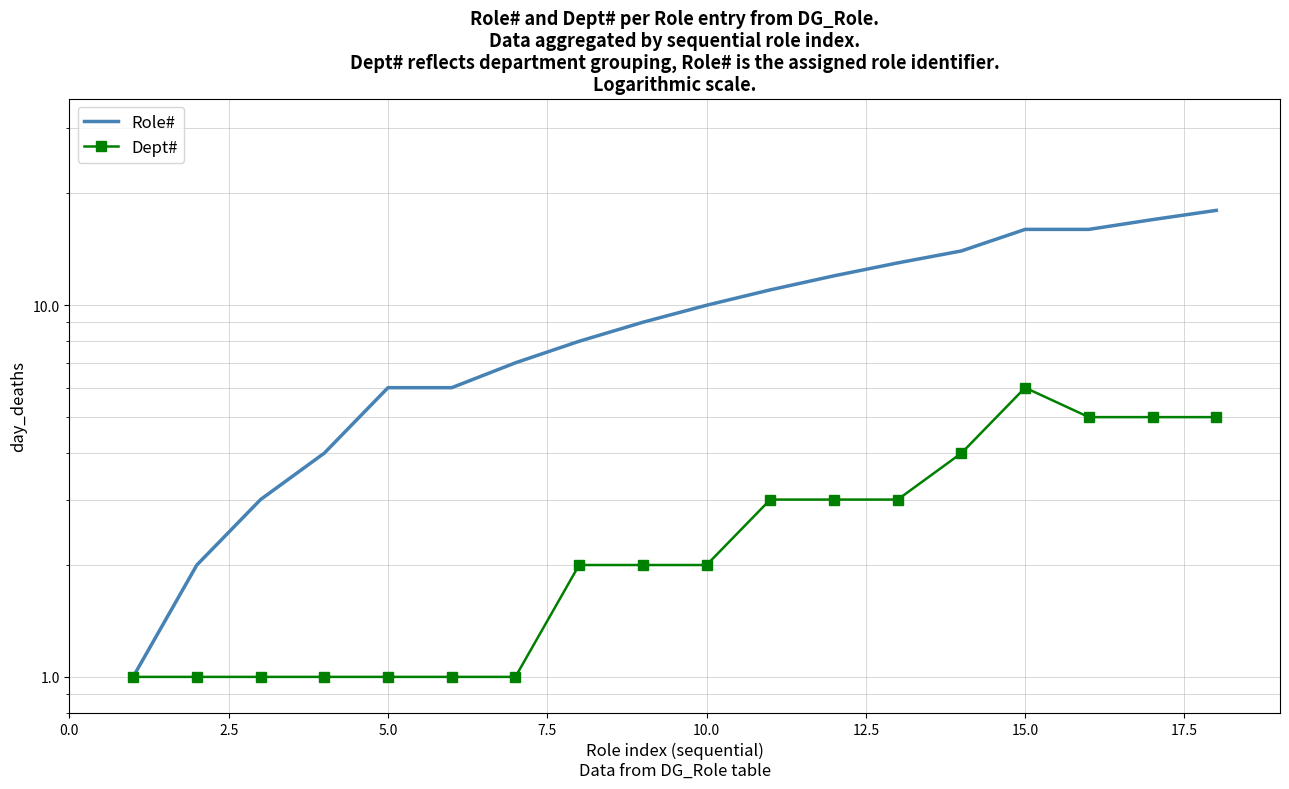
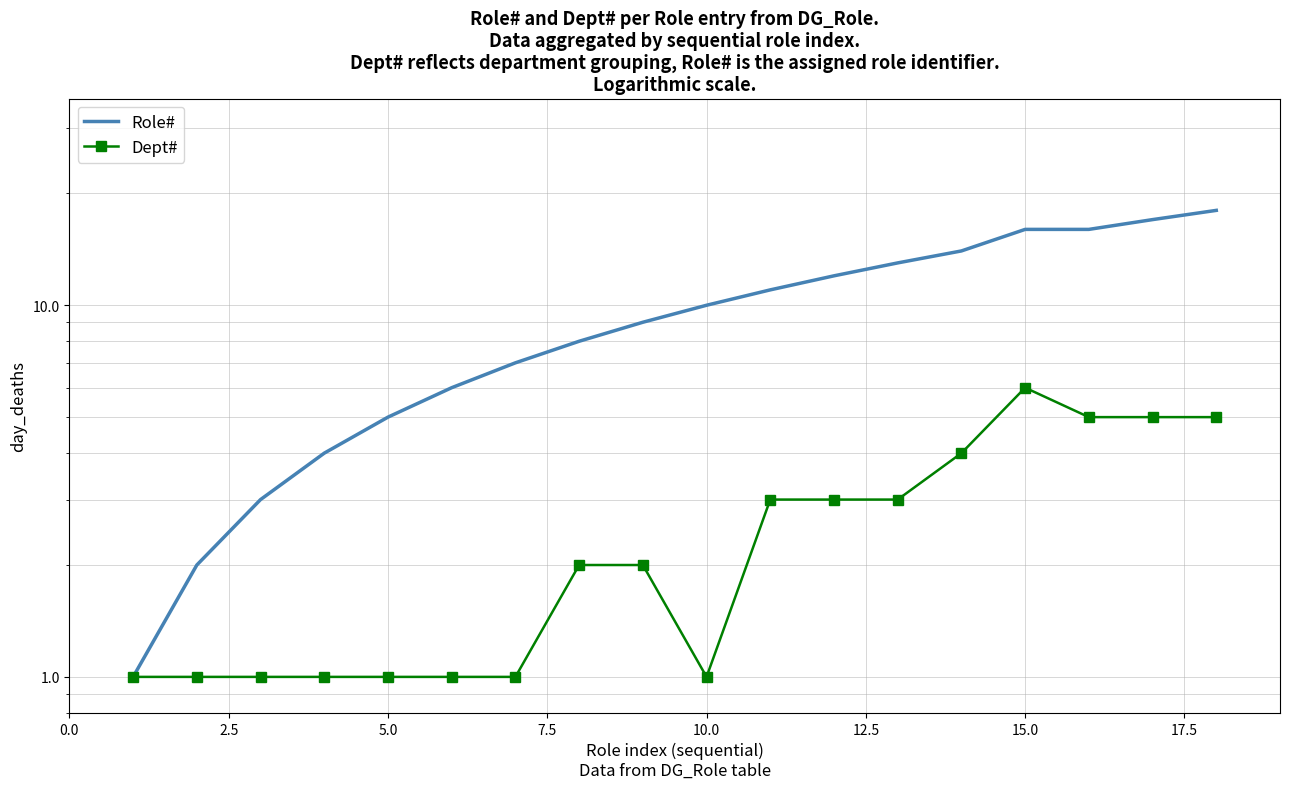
  {
    "Role#": {
-     "5.0": 6,
+     "5.0": 5,
      "10.0": 10,
      "15.0": 16
    },
    "Dept#": {
      "5.0": 1,
-     "10.0": 2,
+     "10.0": 1,
      "15.0": 6
    }
  }
